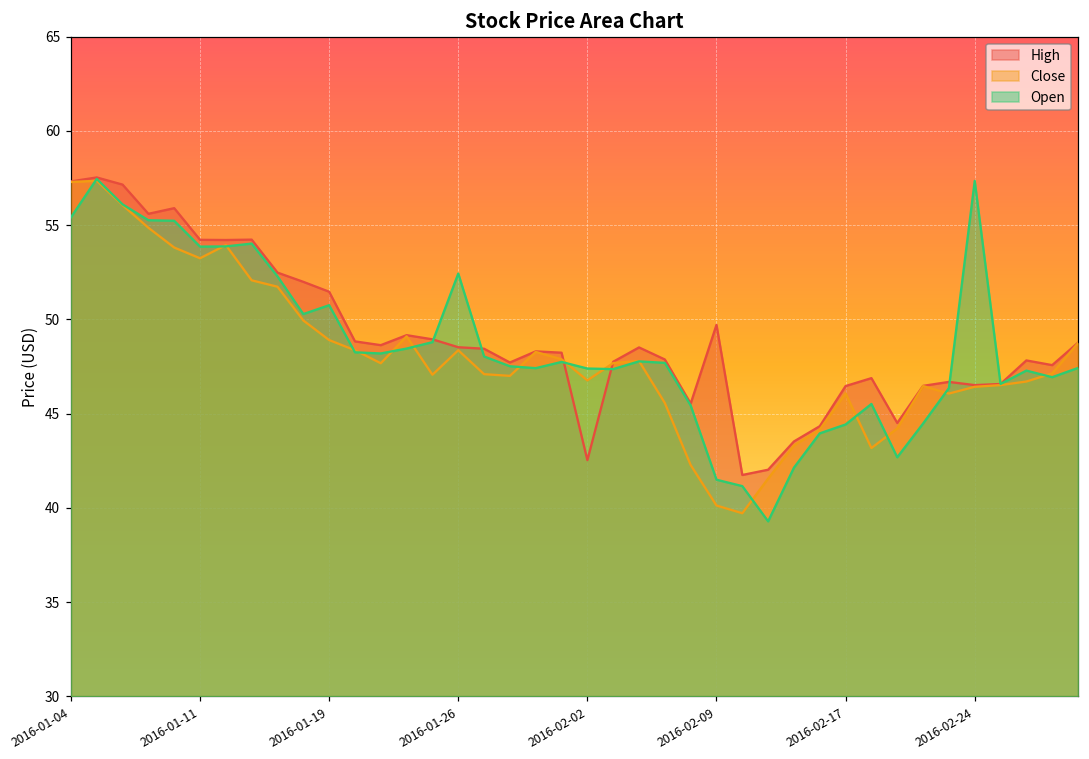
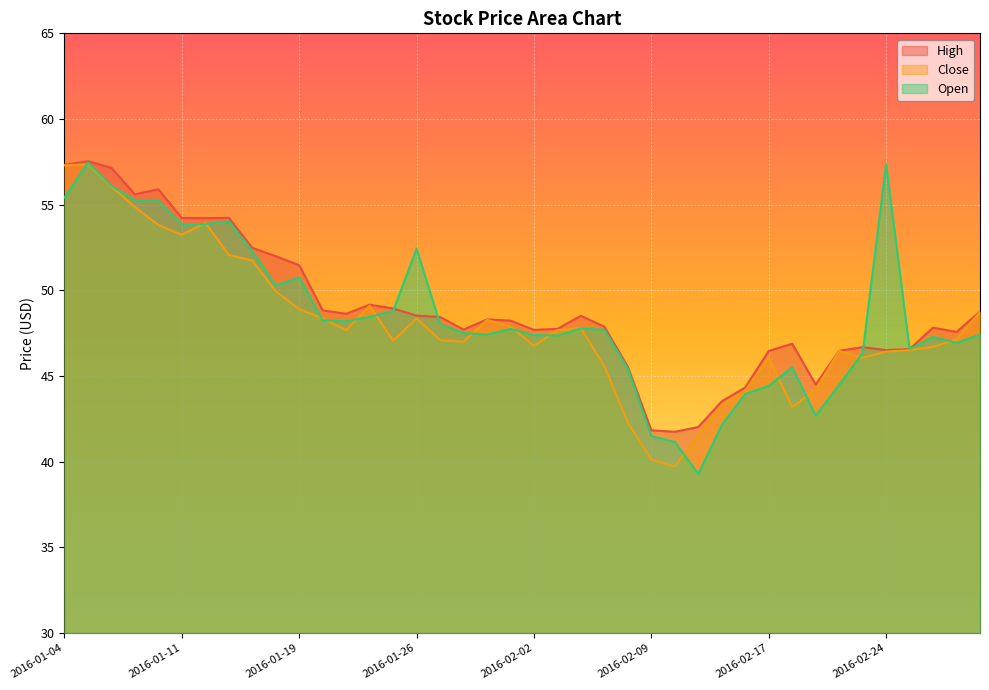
  {
    "High": {
      "2016-01-11": 54.2,
      "2016-01-19": 51.5,
      "2016-01-26": 48.5,
-     "2016-02-02": 42.5,
-     "2016-02-09": 49.7,
+     "2016-02-02": 47.7,
+     "2016-02-09": 41.8,
      "2016-02-17": 46.5
    },
    "Close": {
      "2016-01-11": 53.2,
      "2016-01-19": 48.9,
      "2016-01-26": 48.4,
      "2016-02-02": 46.8,
      "2016-02-09": 40.1,
      "2016-02-17": 46.1
    },
    "Open": {
      "2016-01-04": 55.4,
      "2016-01-11": 53.9,
      "2016-01-19": 50.8,
      "2016-01-26": 52.4,
      "2016-02-02": 47.4,
      "2016-02-09": 41.5,
      "2016-02-17": 44.4,
      "2016-02-24": 57.4
    }
  }
